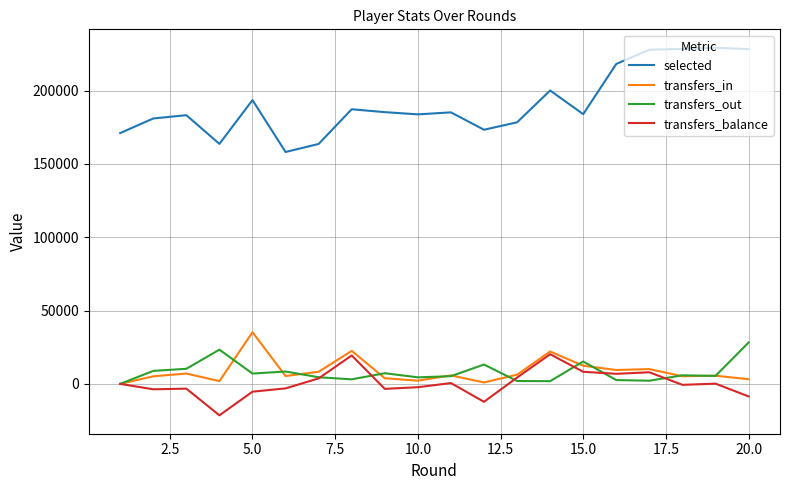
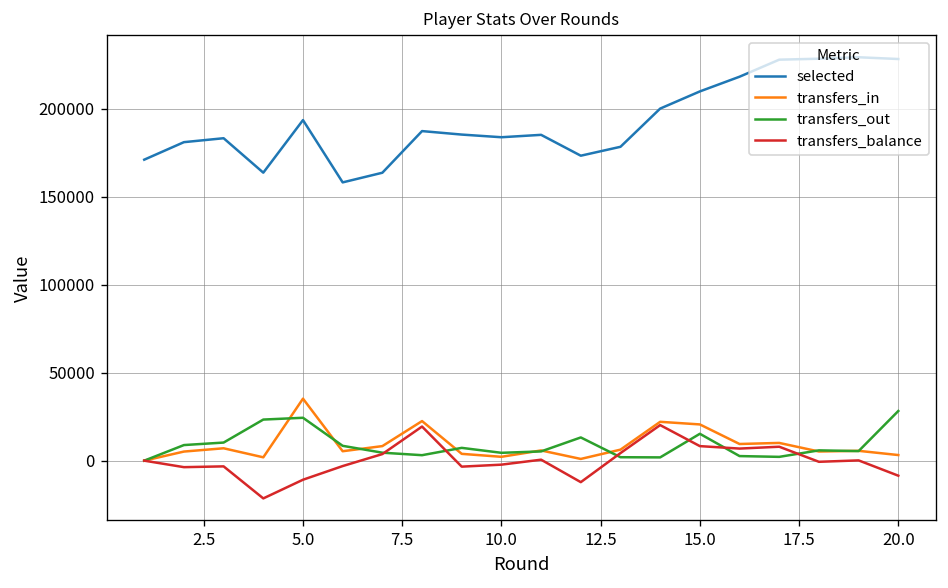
  {
    "selected": {
      "5.0": 194000,
      "10.0": 184000,
-     "15.0": 184000
+     "15.0": 210000
    },
    "transfers_in": {
      "5.0": 35000,
      "10.0": 2000,
-     "15.0": 12000,
+     "15.0": 21000,
      "20.0": 3000
    },
    "transfers_out": {
-     "5.0": 7000,
+     "5.0": 24000,
      "10.0": 4000,
      "15.0": 15000,
      "20.0": 28000
    },
    "transfers_balance": {
-     "5.0": -5000,
+     "5.0": -11000,
      "10.0": -2000,
      "15.0": 8000,
      "20.0": -9000
    }
  }
